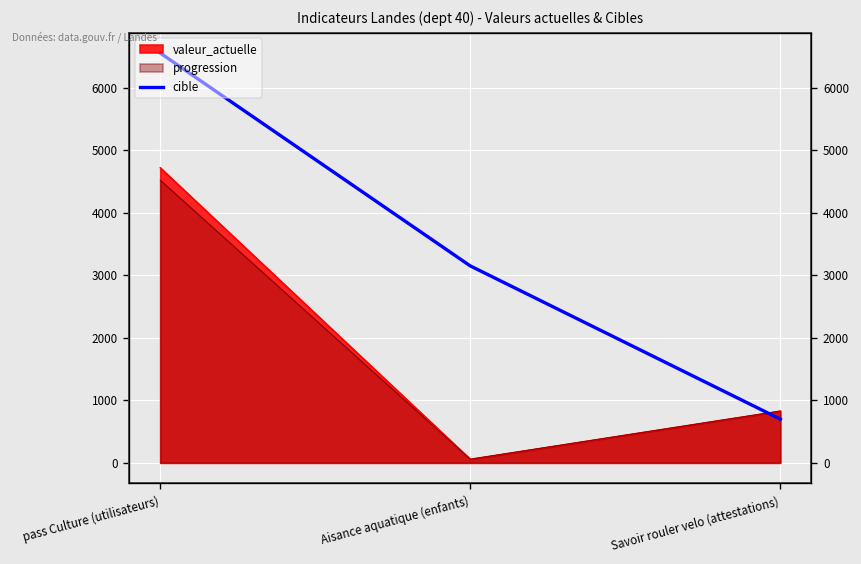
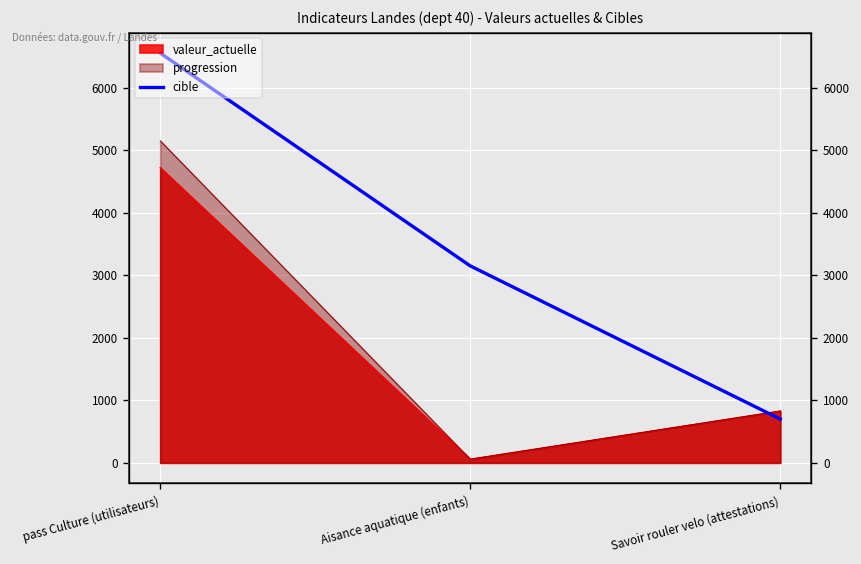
  {
    "valeur_actuelle": {
      "pass Culture (utilisateurs)": 4700
    },
    "progression": {
-     "pass Culture (utilisateurs)": 4500
+     "pass Culture (utilisateurs)": 5100
    },
    "cible": {
      "Aisance aquatique (enfants)": 3100,
      "Savoir rouler velo (attestations)": 700
    }
  }
